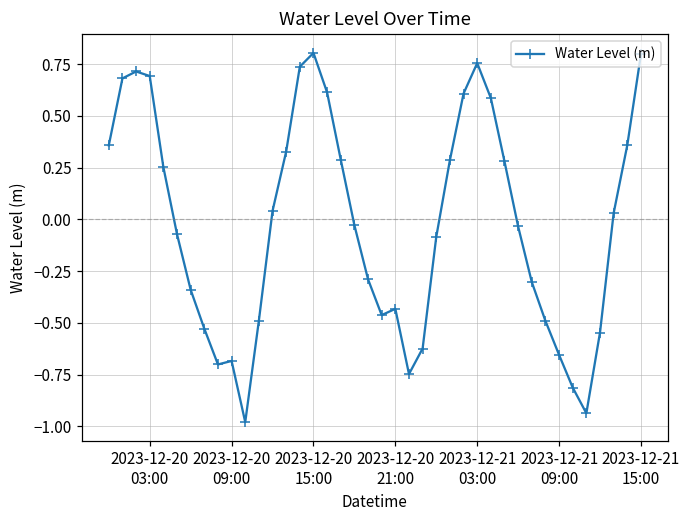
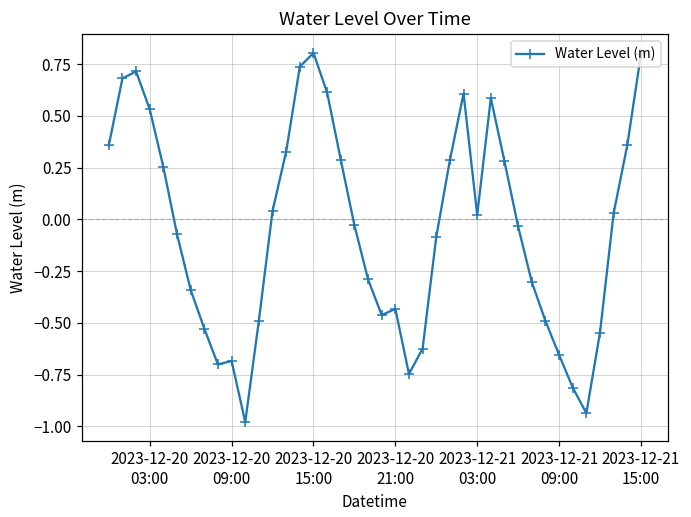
  {
-   "2023-12-20 03:00": 0.69,
+   "2023-12-20 03:00": 0.53,
    "2023-12-20 09:00": -0.68,
    "2023-12-20 15:00": 0.80,
    "2023-12-20 21:00": -0.43,
-   "2023-12-21 03:00": 0.75,
+   "2023-12-21 03:00": 0.02,
    "2023-12-21 09:00": -0.65
  }
